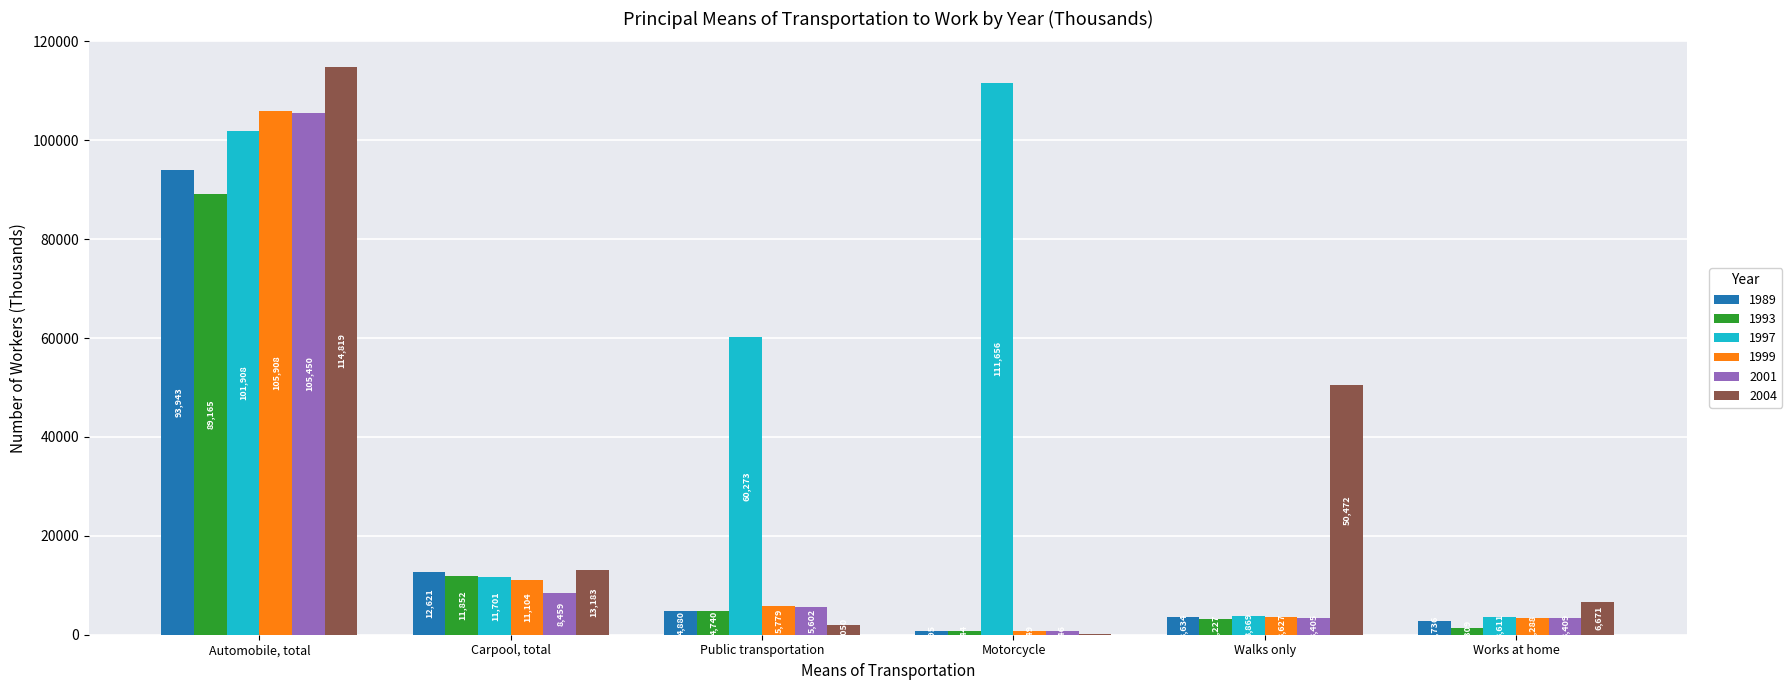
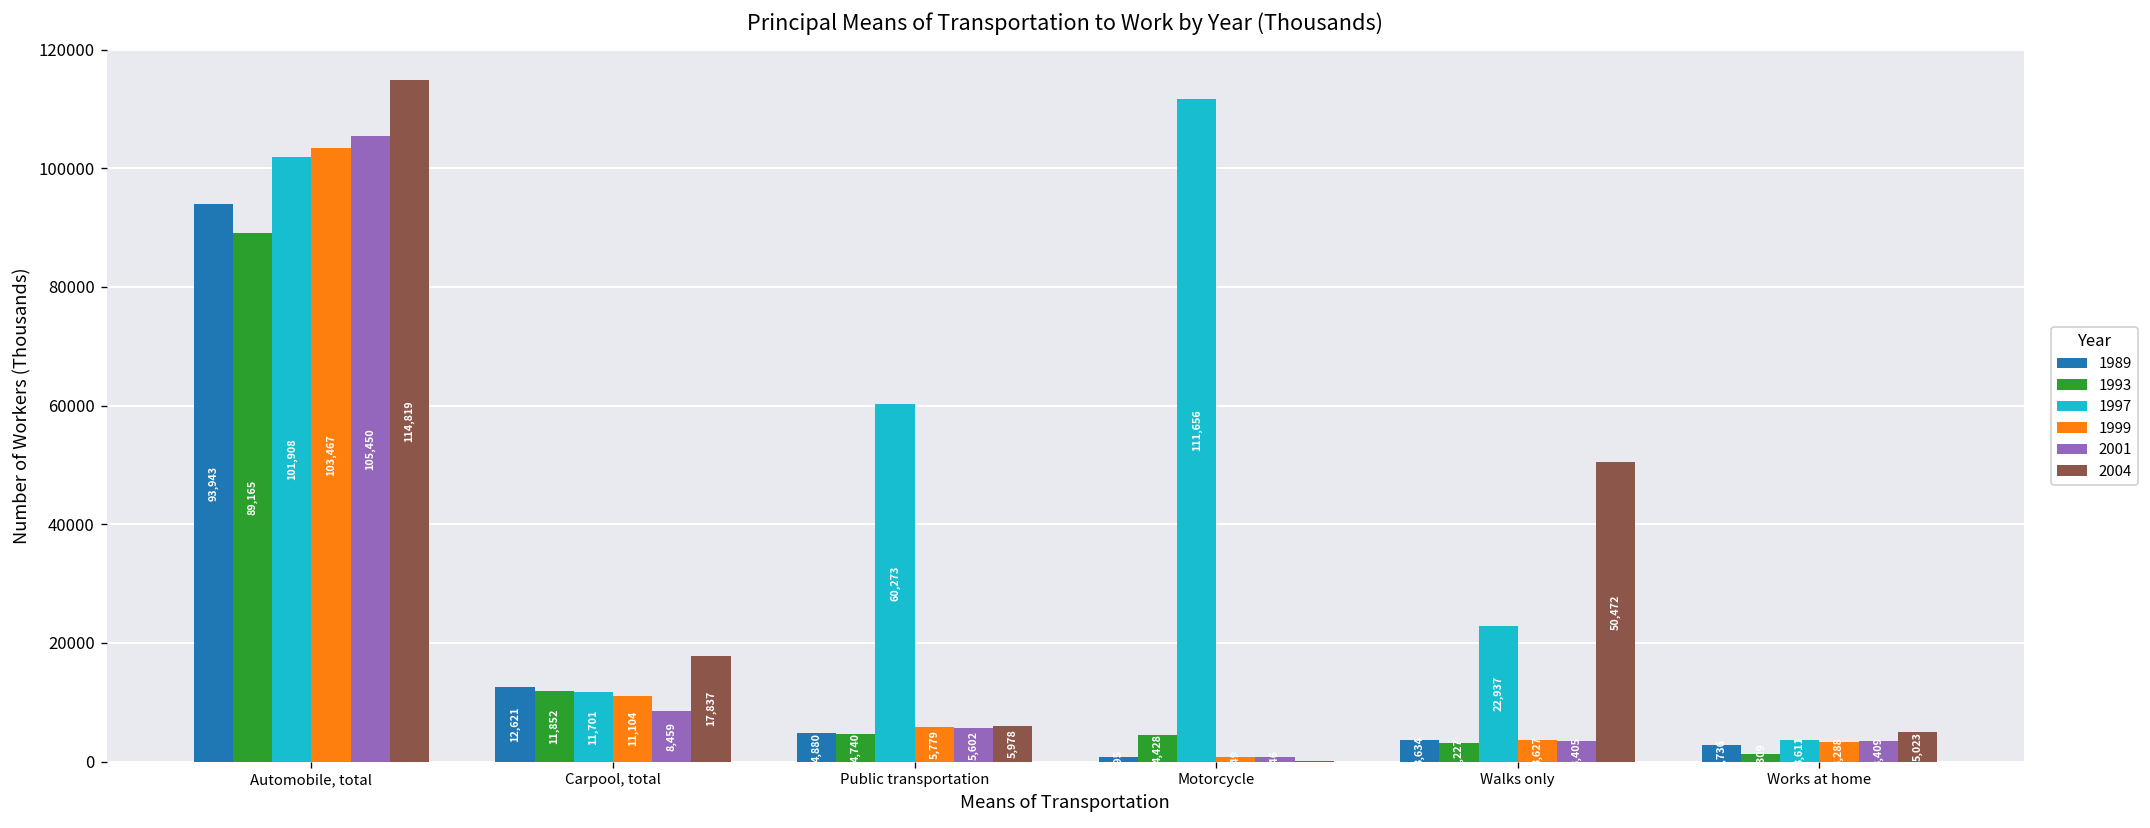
  {
    "1989": {
      "Automobile, total": "93,943",
      "Carpool, total": "12,621",
      "Public transportation": "4,880",
      "Walks only": "3,634",
      "Works at home": "2,736"
    },
    "1993": {
-     "Motorcycle": "1000",
+     "Motorcycle": "4000",
      "Works at home": "1000"
    },
    "1997": {
      "Automobile, total": "101,908",
      "Carpool, total": "11,701",
      "Public transportation": "60,273",
      "Motorcycle": "111,656",
-     "Walks only": "3,869",
+     "Walks only": "22,937",
      "Works at home": "3,611"
    },
    "1999": {
-     "Automobile, total": "105,908",
+     "Automobile, total": "103,467",
      "Carpool, total": "11,104",
      "Public transportation": "5,779",
      "Walks only": "3,627",
      "Works at home": "3,288"
    },
    "2001": {
      "Automobile, total": "105,450",
      "Carpool, total": "8,459",
      "Public transportation": "5,602",
      "Walks only": "3,405",
      "Works at home": "3,409"
    },
    "2004": {
      "Automobile, total": "114,819",
-     "Carpool, total": "13,183",
-     "Public transportation": "2000",
+     "Carpool, total": "17,837",
+     "Public transportation": "6000",
      "Walks only": "50,472",
-     "Works at home": "6,671"
+     "Works at home": "5,023"
    }
  }
